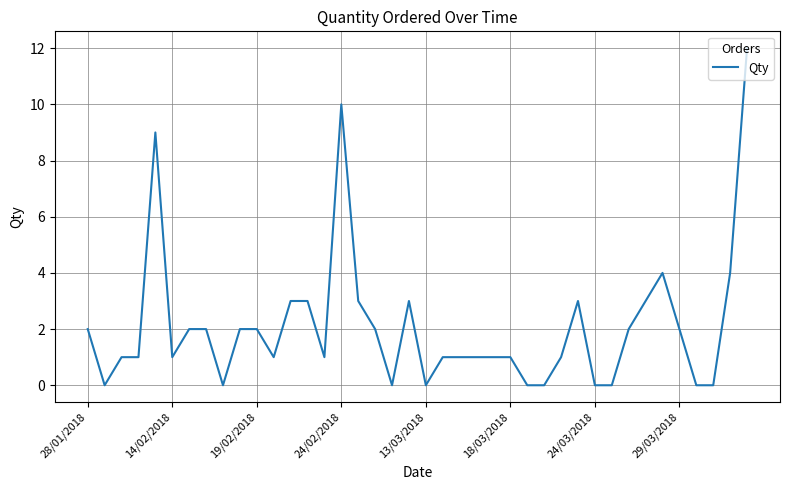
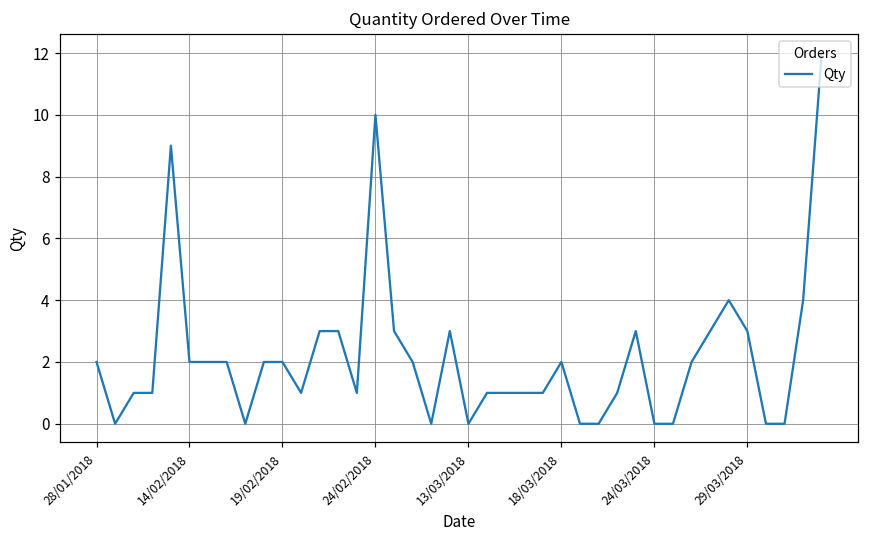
  {
    "28/01/2018": 2,
-   "14/02/2018": 1,
+   "14/02/2018": 2,
    "19/02/2018": 2,
    "24/02/2018": 10,
    "13/03/2018": 0,
-   "18/03/2018": 1,
+   "18/03/2018": 2,
    "24/03/2018": 0,
-   "29/03/2018": 2
+   "29/03/2018": 3
  }
